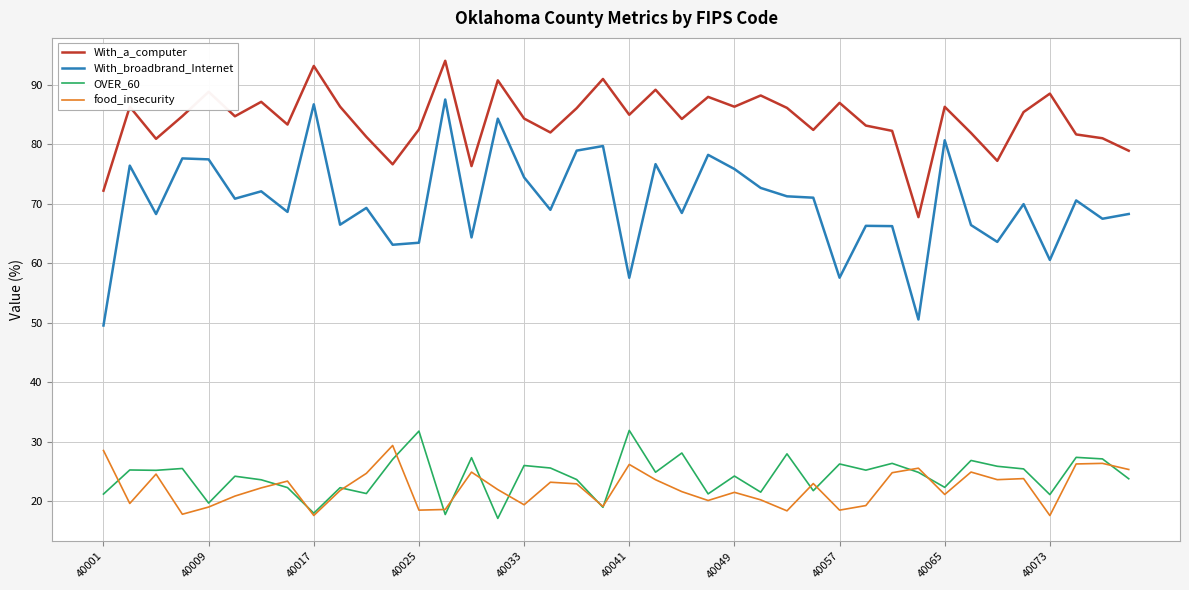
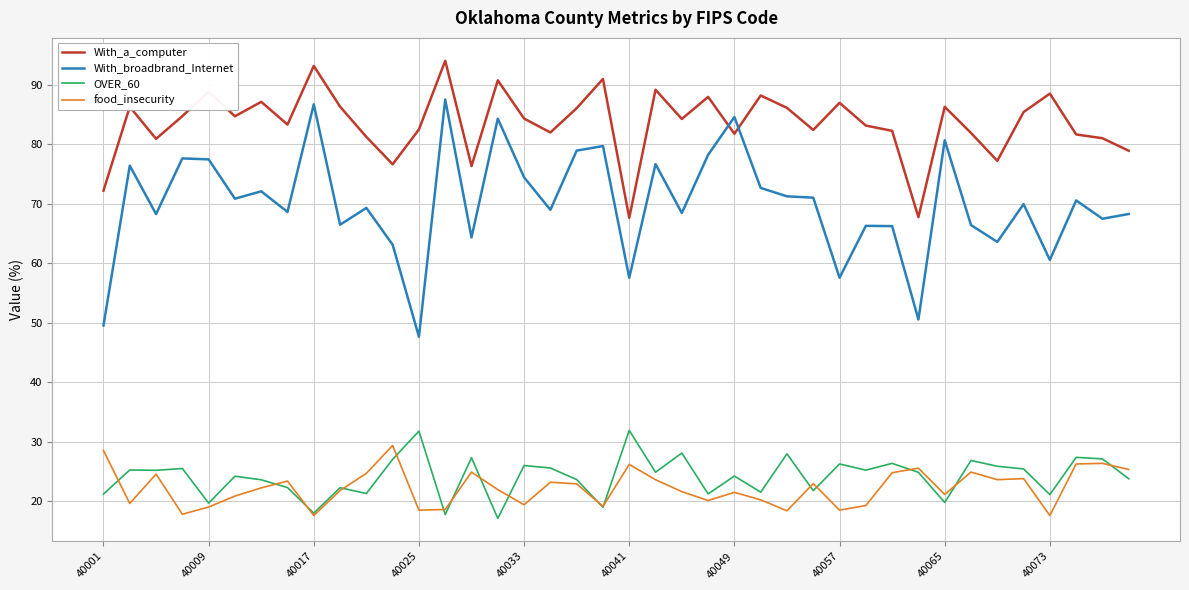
  {
    "With_a_computer": {
      "40001": 72,
      "40017": 93,
      "40025": 83,
      "40033": 84,
-     "40041": 85,
-     "40049": 86,
+     "40041": 68,
+     "40049": 82,
      "40057": 87,
      "40065": 86,
      "40073": 89
    },
    "With_broadbrand_Internet": {
      "40001": 50,
      "40009": 77,
      "40017": 87,
-     "40025": 63,
+     "40025": 48,
      "40033": 74,
      "40041": 58,
-     "40049": 76,
+     "40049": 85,
      "40057": 58,
      "40065": 81,
      "40073": 61
    },
    "OVER_60": {
      "40001": 21,
      "40009": 20,
      "40025": 32,
      "40033": 26,
      "40041": 32,
      "40049": 24,
      "40057": 26,
-     "40065": 22,
+     "40065": 20,
      "40073": 21
    },
    "food_insecurity": {
      "40001": 29,
      "40009": 19,
      "40025": 19,
      "40033": 19,
      "40041": 26,
      "40049": 22,
      "40057": 19,
      "40065": 21,
      "40073": 18
    }
  }
